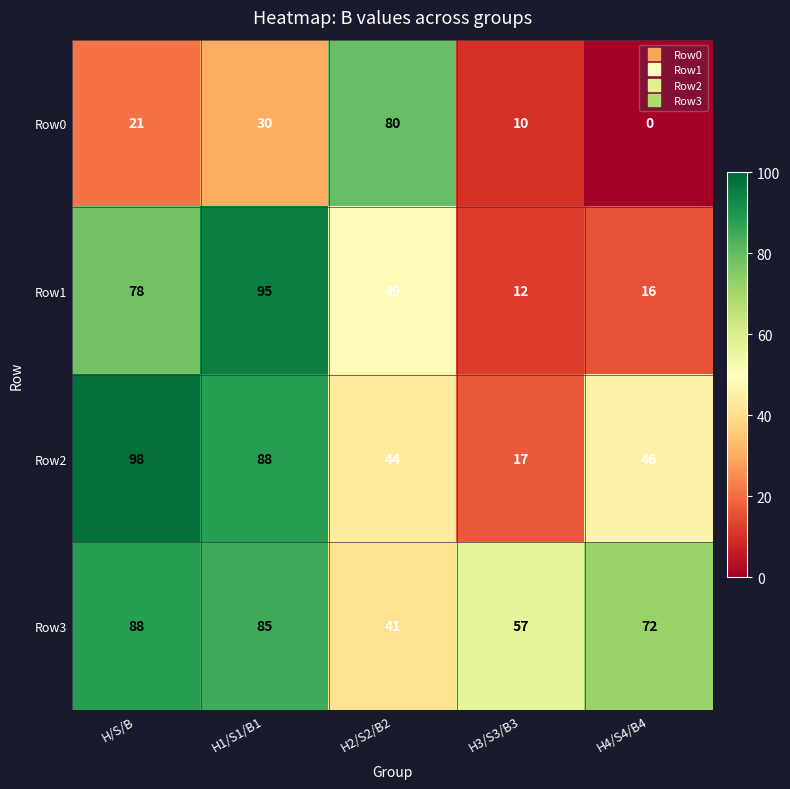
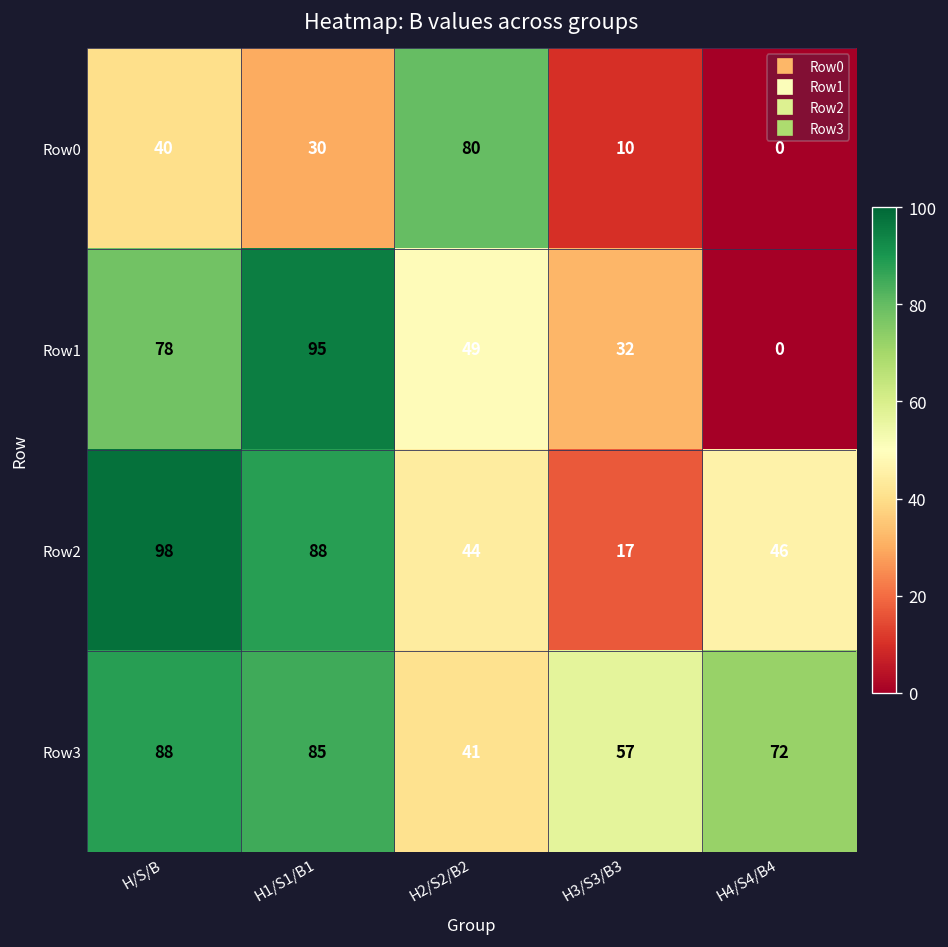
  {
    "Row0": {
-     "H/S/B": 21,
+     "H/S/B": 40,
      "H1/S1/B1": 30,
      "H2/S2/B2": 80,
      "H3/S3/B3": 10,
      "H4/S4/B4": 0
    },
    "Row1": {
      "H/S/B": 78,
      "H1/S1/B1": 95,
      "H2/S2/B2": 49,
-     "H3/S3/B3": 12,
-     "H4/S4/B4": 16
+     "H3/S3/B3": 32,
+     "H4/S4/B4": 0
    },
    "Row2": {
      "H/S/B": 98,
      "H1/S1/B1": 88,
      "H2/S2/B2": 44,
      "H3/S3/B3": 17,
      "H4/S4/B4": 46
    },
    "Row3": {
      "H/S/B": 88,
      "H1/S1/B1": 85,
      "H2/S2/B2": 41,
      "H3/S3/B3": 57,
      "H4/S4/B4": 72
    }
  }
